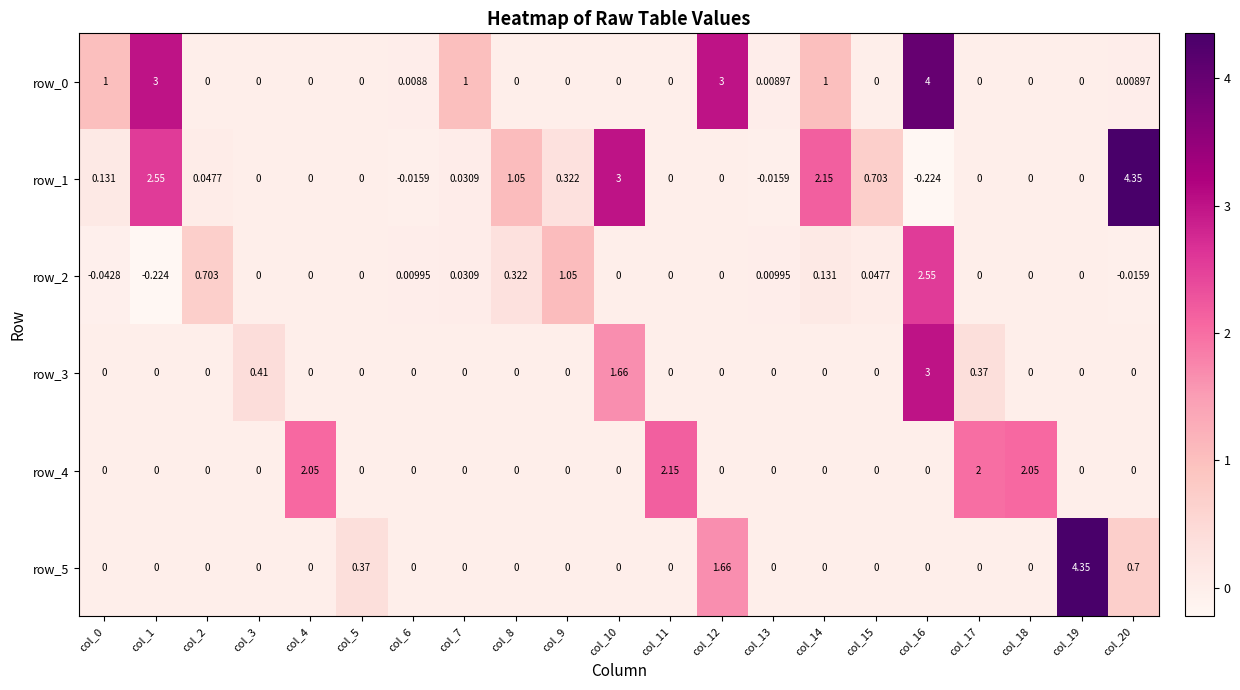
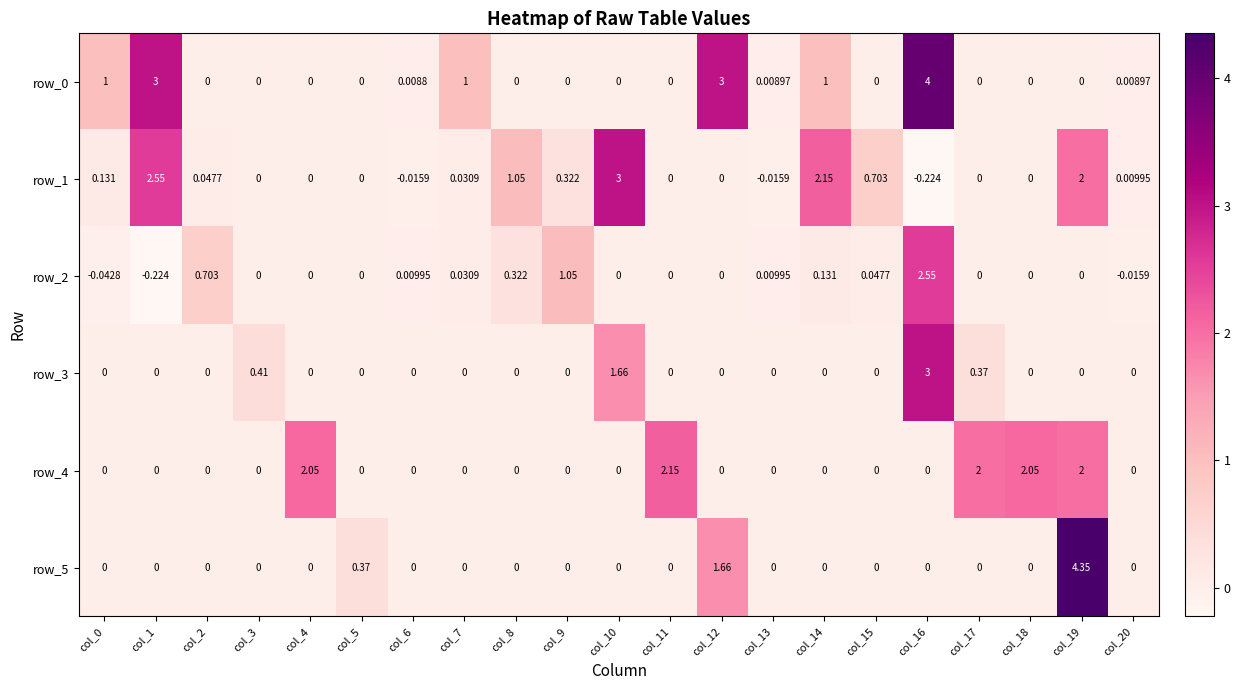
  {
    "row_0": {
      "col_0": 1,
      "col_1": 3,
      "col_2": 0,
      "col_3": 0,
      "col_4": 0,
      "col_5": 0,
      "col_6": 0.0088,
      "col_7": 1,
      "col_8": 0,
      "col_9": 0,
      "col_10": 0,
      "col_11": 0,
      "col_12": 3,
      "col_13": 0.00897,
      "col_14": 1,
      "col_15": 0,
      "col_16": 4,
      "col_17": 0,
      "col_18": 0,
      "col_19": 0,
      "col_20": 0.00897
    },
    "row_1": {
      "col_0": 0.131,
      "col_1": 2.55,
      "col_2": 0.0477,
      "col_3": 0,
      "col_4": 0,
      "col_5": 0,
      "col_6": -0.0159,
      "col_7": 0.0309,
      "col_8": 1.05,
      "col_9": 0.322,
      "col_10": 3,
      "col_11": 0,
      "col_12": 0,
      "col_13": -0.0159,
      "col_14": 2.15,
      "col_15": 0.703,
      "col_16": -0.224,
      "col_17": 0,
      "col_18": 0,
-     "col_19": 0,
-     "col_20": 4.35
+     "col_19": 2,
+     "col_20": 0.00995
    },
    "row_2": {
      "col_0": -0.0428,
      "col_1": -0.224,
      "col_2": 0.703,
      "col_3": 0,
      "col_4": 0,
      "col_5": 0,
      "col_6": 0.00995,
      "col_7": 0.0309,
      "col_8": 0.322,
      "col_9": 1.05,
      "col_10": 0,
      "col_11": 0,
      "col_12": 0,
      "col_13": 0.00995,
      "col_14": 0.131,
      "col_15": 0.0477,
      "col_16": 2.55,
      "col_17": 0,
      "col_18": 0,
      "col_19": 0,
      "col_20": -0.0159
    },
    "row_3": {
      "col_0": 0,
      "col_1": 0,
      "col_2": 0,
      "col_3": 0.41,
      "col_4": 0,
      "col_5": 0,
      "col_6": 0,
      "col_7": 0,
      "col_8": 0,
      "col_9": 0,
      "col_10": 1.66,
      "col_11": 0,
      "col_12": 0,
      "col_13": 0,
      "col_14": 0,
      "col_15": 0,
      "col_16": 3,
      "col_17": 0.37,
      "col_18": 0,
      "col_19": 0,
      "col_20": 0
    },
    "row_4": {
      "col_0": 0,
      "col_1": 0,
      "col_2": 0,
      "col_3": 0,
      "col_4": 2.05,
      "col_5": 0,
      "col_6": 0,
      "col_7": 0,
      "col_8": 0,
      "col_9": 0,
      "col_10": 0,
      "col_11": 2.15,
      "col_12": 0,
      "col_13": 0,
      "col_14": 0,
      "col_15": 0,
      "col_16": 0,
      "col_17": 2,
      "col_18": 2.05,
-     "col_19": 0,
+     "col_19": 2,
      "col_20": 0
    },
    "row_5": {
      "col_0": 0,
      "col_1": 0,
      "col_2": 0,
      "col_3": 0,
      "col_4": 0,
      "col_5": 0.37,
      "col_6": 0,
      "col_7": 0,
      "col_8": 0,
      "col_9": 0,
      "col_10": 0,
      "col_11": 0,
      "col_12": 1.66,
      "col_13": 0,
      "col_14": 0,
      "col_15": 0,
      "col_16": 0,
      "col_17": 0,
      "col_18": 0,
      "col_19": 4.35,
-     "col_20": 0.7
+     "col_20": 0
    }
  }
